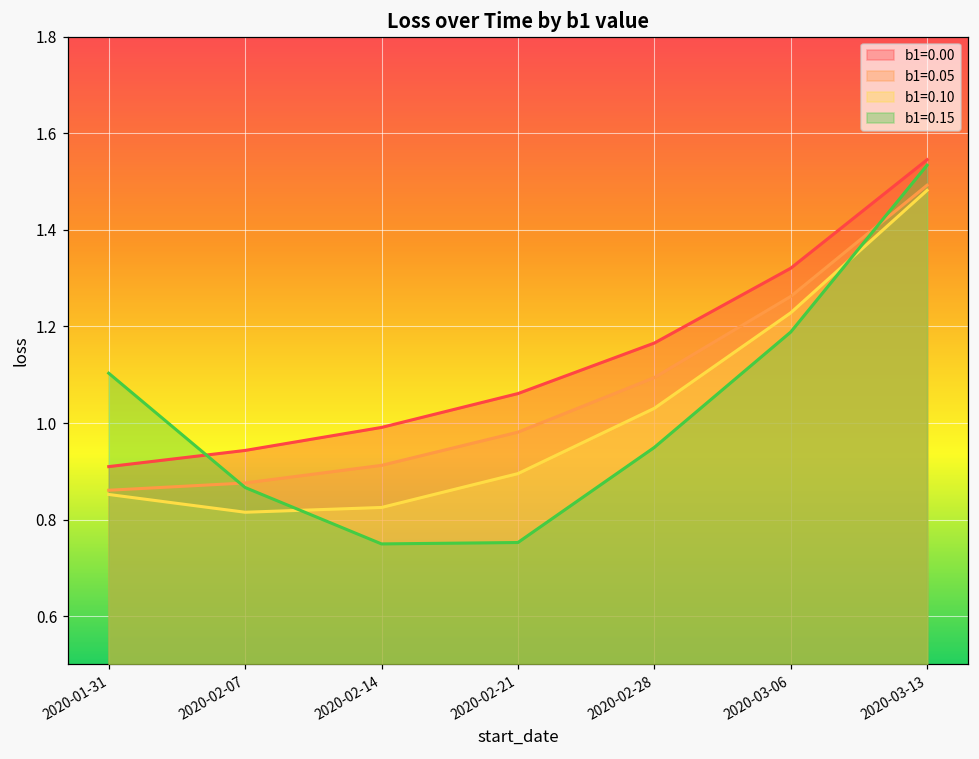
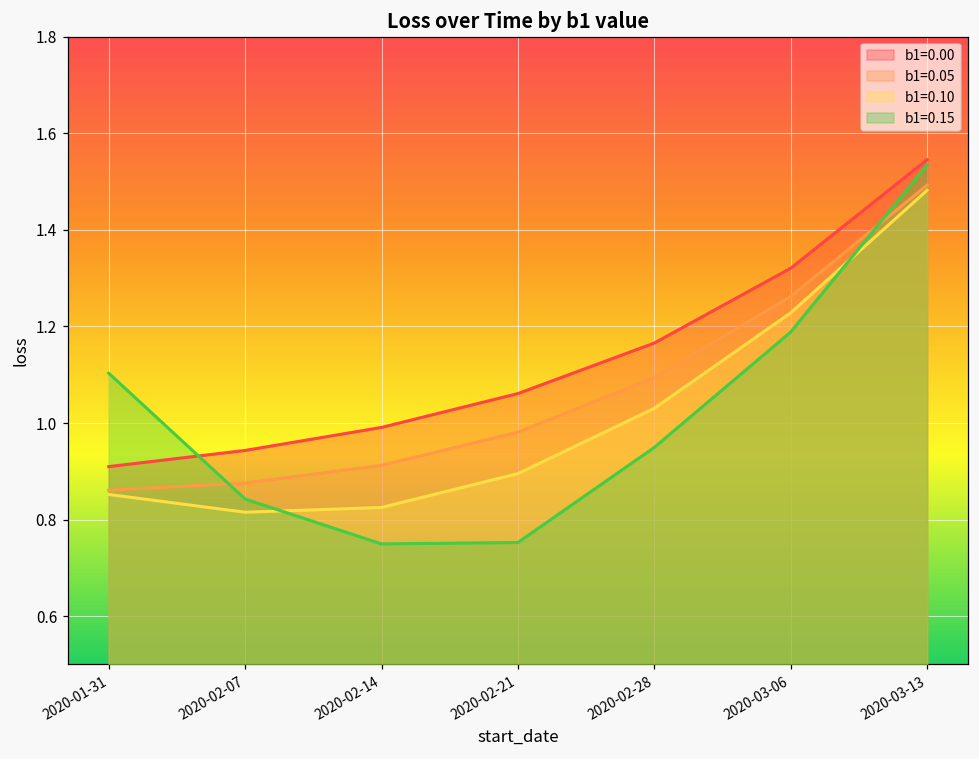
  {
    "b1=0.15": {
      "2020-01-31": 1.10,
-     "2020-02-07": 0.87,
+     "2020-02-07": 0.84,
      "2020-02-14": 0.75,
      "2020-02-21": 0.75,
      "2020-02-28": 0.95,
      "2020-03-06": 1.19,
      "2020-03-13": 1.53
    }
  }
